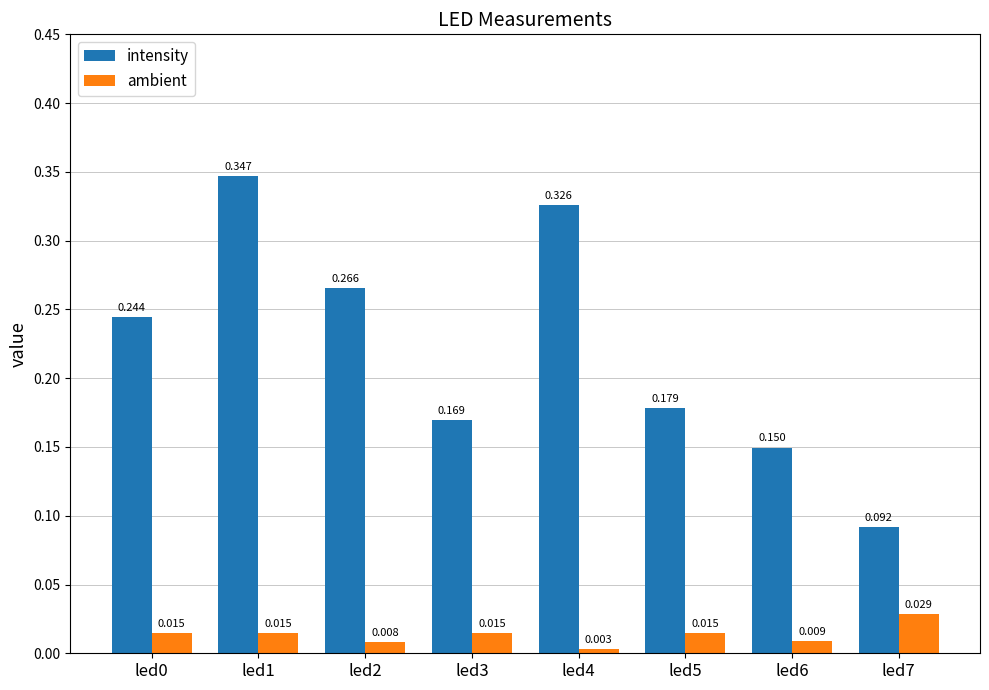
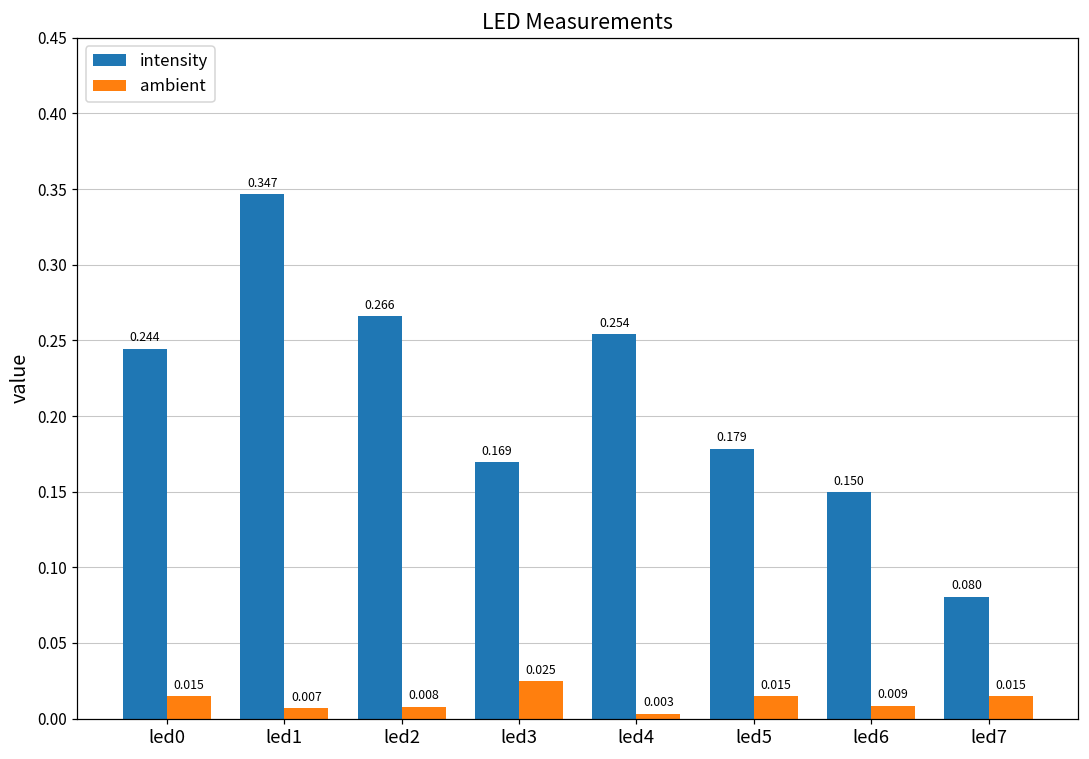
  {
    "intensity": {
      "led0": 0.244,
      "led1": 0.347,
      "led2": 0.266,
      "led3": 0.169,
-     "led4": 0.326,
+     "led4": 0.254,
      "led5": 0.179,
      "led6": 0.150,
-     "led7": 0.092
+     "led7": 0.080
    },
    "ambient": {
      "led0": 0.015,
-     "led1": 0.015,
+     "led1": 0.007,
      "led2": 0.008,
-     "led3": 0.015,
+     "led3": 0.025,
      "led4": 0.003,
      "led5": 0.015,
      "led6": 0.009,
-     "led7": 0.029
+     "led7": 0.015
    }
  }
